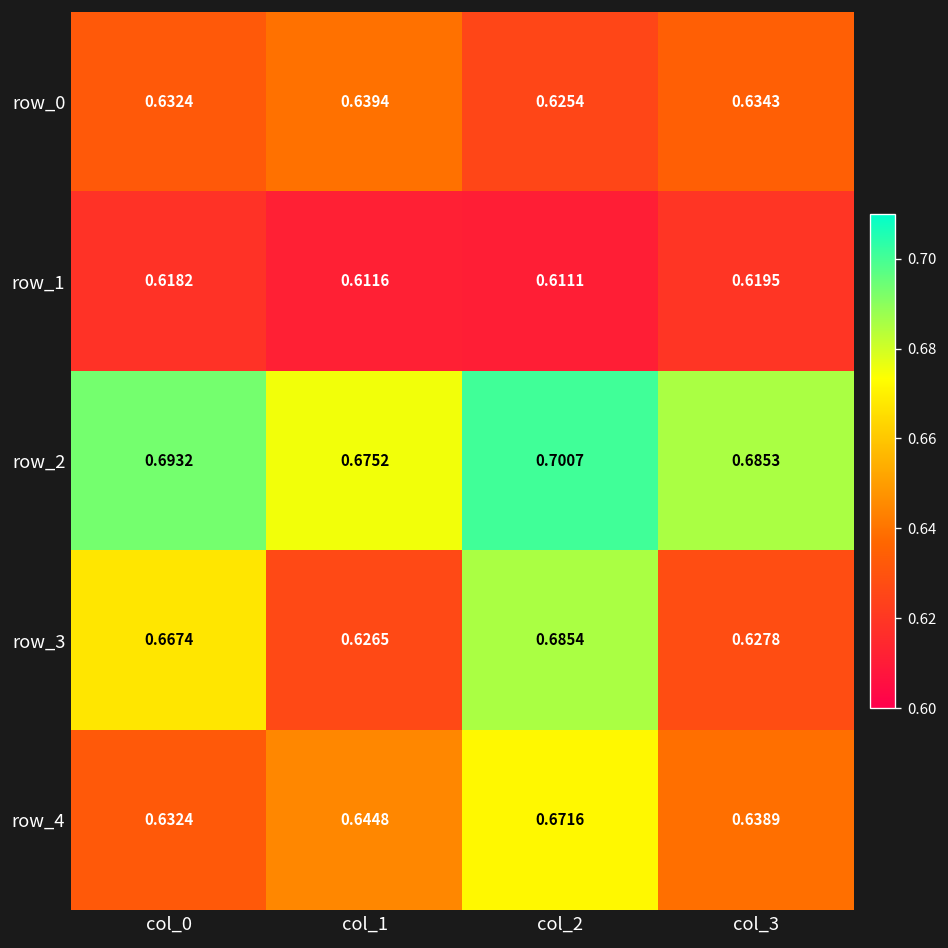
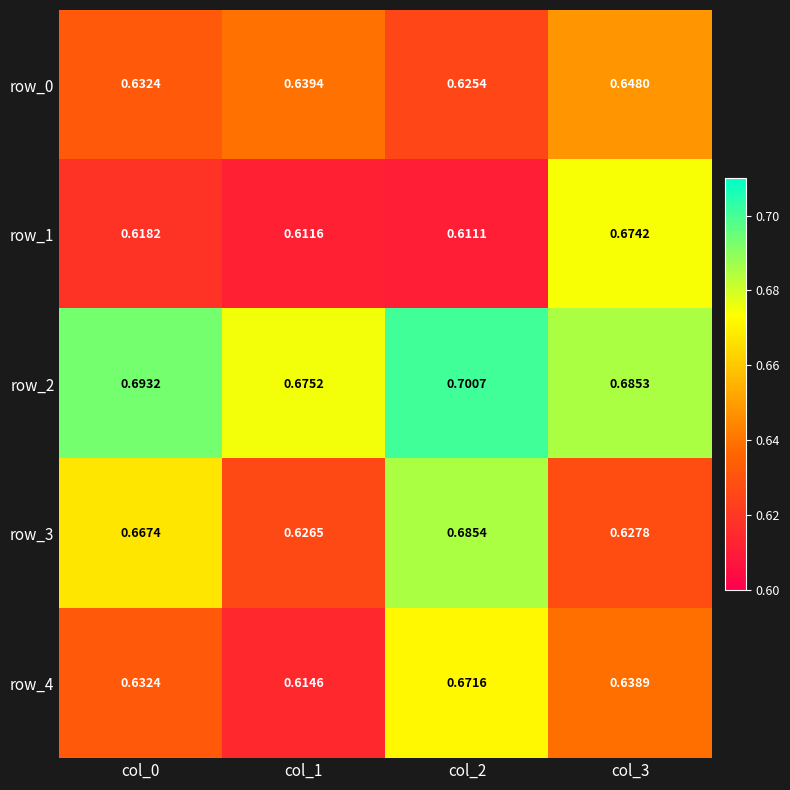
  {
    "row_0": {
      "col_0": 0.6324,
      "col_1": 0.6394,
      "col_2": 0.6254,
-     "col_3": 0.6343
+     "col_3": 0.6480
    },
    "row_1": {
      "col_0": 0.6182,
      "col_1": 0.6116,
      "col_2": 0.6111,
-     "col_3": 0.6195
+     "col_3": 0.6742
    },
    "row_2": {
      "col_0": 0.6932,
      "col_1": 0.6752,
      "col_2": 0.7007,
      "col_3": 0.6853
    },
    "row_3": {
      "col_0": 0.6674,
      "col_1": 0.6265,
      "col_2": 0.6854,
      "col_3": 0.6278
    },
    "row_4": {
      "col_0": 0.6324,
-     "col_1": 0.6448,
+     "col_1": 0.6146,
      "col_2": 0.6716,
      "col_3": 0.6389
    }
  }
